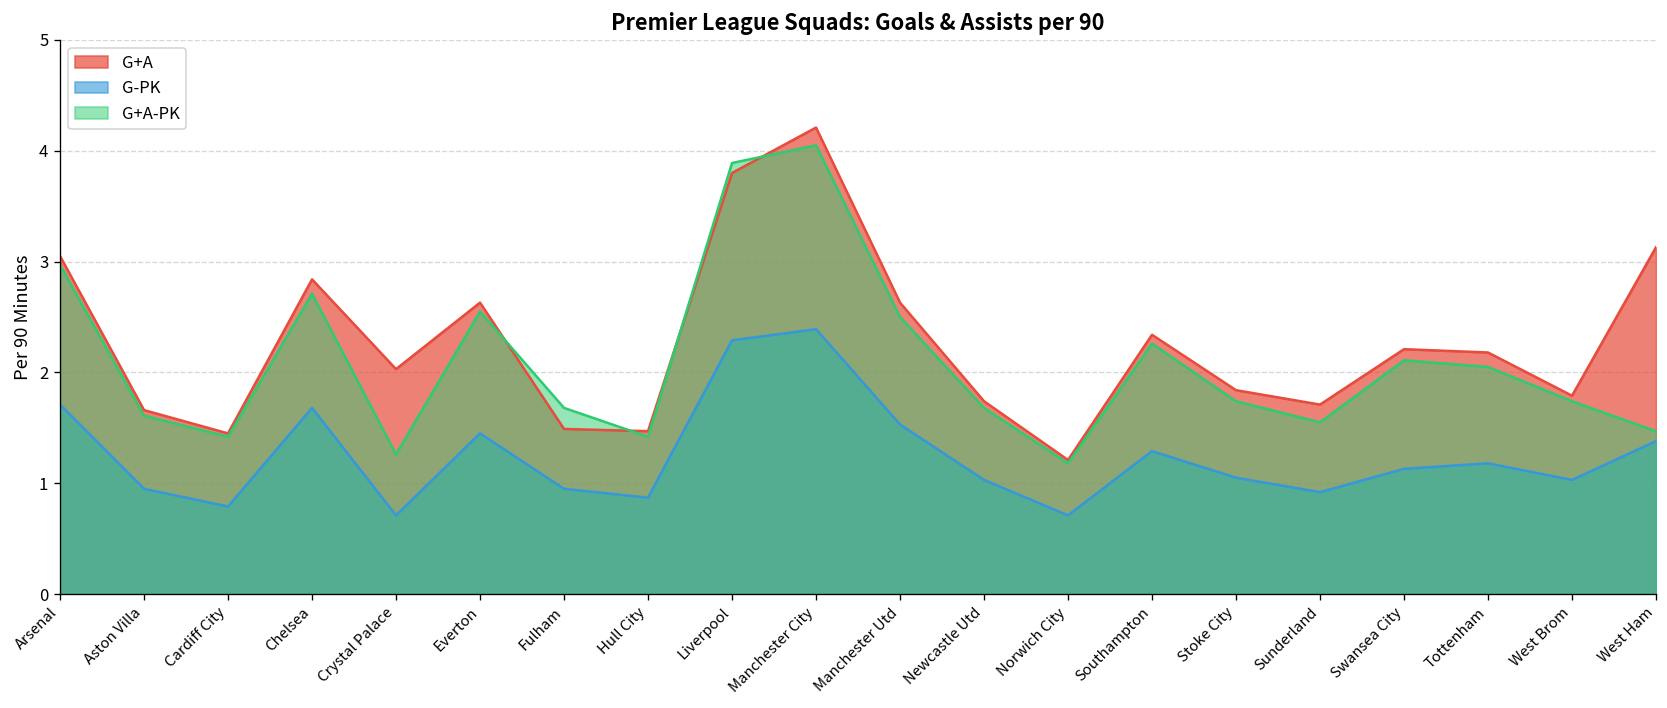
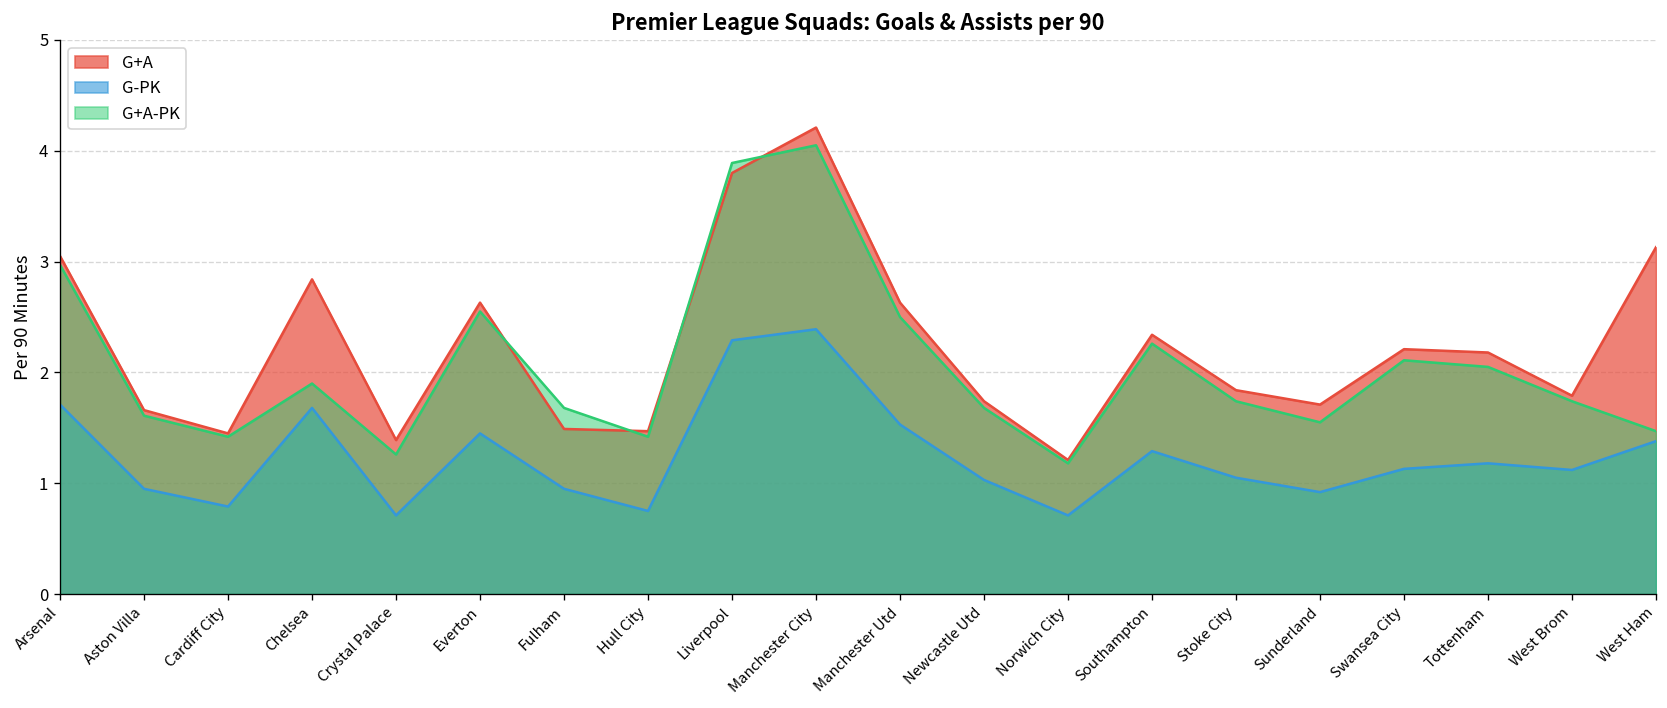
  {
    "G+A": {
      "Arsenal": 3.1,
      "Aston Villa": 1.7,
      "Cardiff City": 1.5,
      "Chelsea": 2.8,
-     "Crystal Palace": 2.0,
+     "Crystal Palace": 1.4,
      "Everton": 2.6,
      "Fulham": 1.5,
      "Hull City": 1.5,
      "Liverpool": 3.8,
      "Manchester City": 4.2,
      "Manchester Utd": 2.6,
      "Newcastle Utd": 1.7,
      "Norwich City": 1.2,
      "Southampton": 2.3,
      "Stoke City": 1.8,
      "Sunderland": 1.7,
      "Swansea City": 2.2,
      "Tottenham": 2.2,
      "West Brom": 1.8,
      "West Ham": 3.1
    },
    "G-PK": {
      "Arsenal": 1.7,
      "Aston Villa": 1.0,
      "Cardiff City": 0.8,
      "Chelsea": 1.7,
      "Crystal Palace": 0.7,
      "Everton": 1.5,
      "Fulham": 1.0,
-     "Hull City": 0.9,
+     "Hull City": 0.8,
      "Liverpool": 2.3,
      "Manchester City": 2.4,
      "Manchester Utd": 1.5,
      "Newcastle Utd": 1.0,
      "Norwich City": 0.7,
      "Southampton": 1.3,
      "Stoke City": 1.1,
      "Sunderland": 0.9,
      "Swansea City": 1.1,
      "Tottenham": 1.2,
-     "West Brom": 1.0,
+     "West Brom": 1.1,
      "West Ham": 1.4
    },
    "G+A-PK": {
      "Arsenal": 3.0,
      "Aston Villa": 1.6,
      "Cardiff City": 1.4,
-     "Chelsea": 2.7,
+     "Chelsea": 1.9,
      "Crystal Palace": 1.3,
      "Everton": 2.6,
      "Fulham": 1.7,
      "Hull City": 1.4,
      "Liverpool": 3.9,
      "Manchester City": 4.1,
      "Manchester Utd": 2.5,
      "Newcastle Utd": 1.7,
      "Norwich City": 1.2,
      "Southampton": 2.3,
      "Stoke City": 1.7,
      "Sunderland": 1.6,
      "Swansea City": 2.1,
      "Tottenham": 2.1,
      "West Brom": 1.7,
      "West Ham": 1.5
    }
  }
